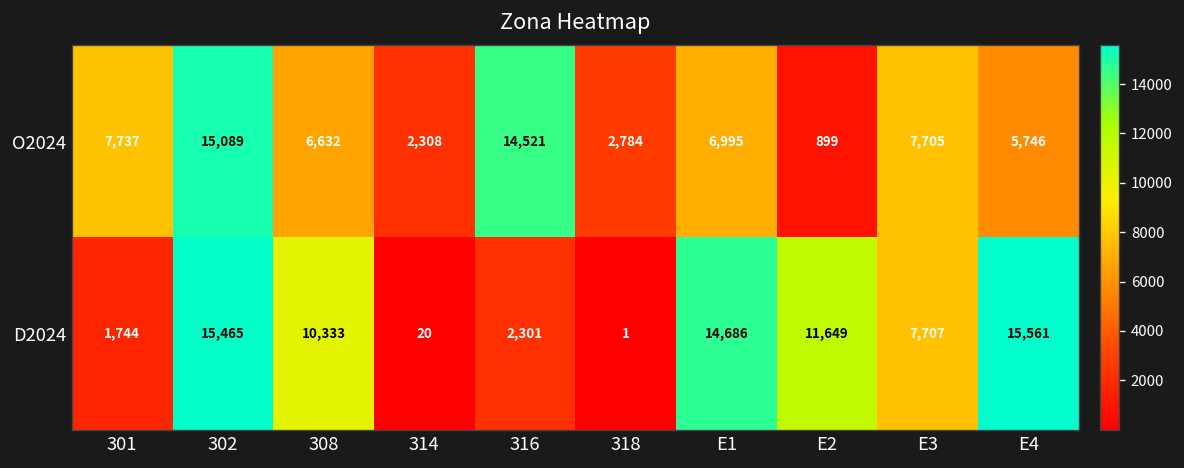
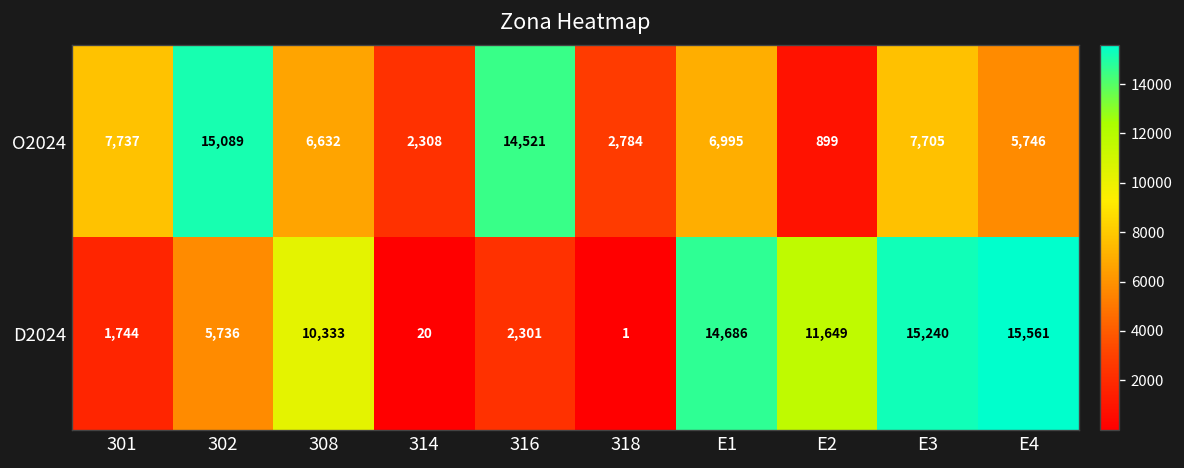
  {
    "O2024": {
      "301": "7,737",
      "302": "15,089",
      "308": "6,632",
      "314": "2,308",
      "316": "14,521",
      "318": "2,784",
      "E1": "6,995",
      "E2": "899",
      "E3": "7,705",
      "E4": "5,746"
    },
    "D2024": {
      "301": "1,744",
-     "302": "15,465",
+     "302": "5,736",
      "308": "10,333",
      "314": "20",
      "316": "2,301",
      "318": "1",
      "E1": "14,686",
      "E2": "11,649",
-     "E3": "7,707",
+     "E3": "15,240",
      "E4": "15,561"
    }
  }
